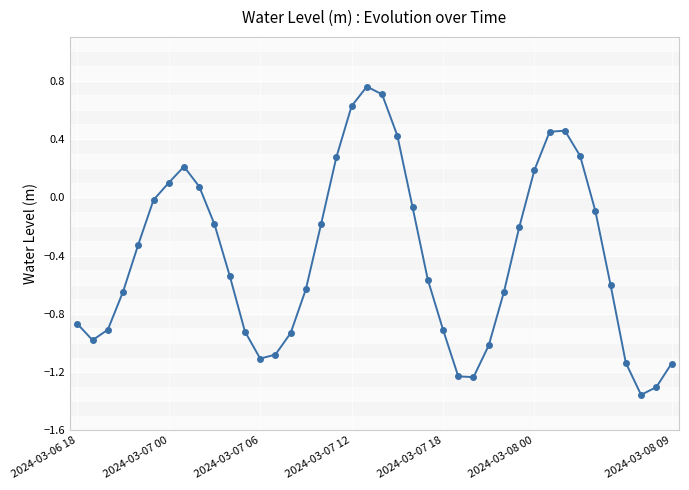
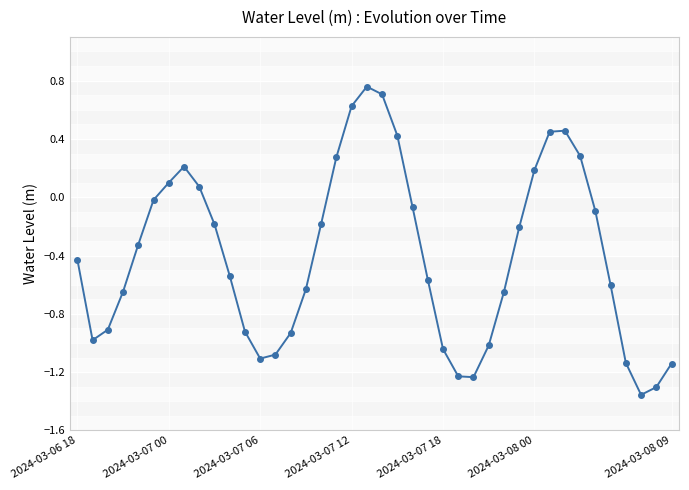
  {
-   "2024-03-06 18": -0.87,
+   "2024-03-06 18": -0.43,
    "2024-03-07 00": 0.10,
    "2024-03-07 06": -1.11,
    "2024-03-07 12": 0.63,
-   "2024-03-07 18": -0.91,
+   "2024-03-07 18": -1.04,
    "2024-03-08 00": 0.19,
    "2024-03-08 09": -1.14
  }
